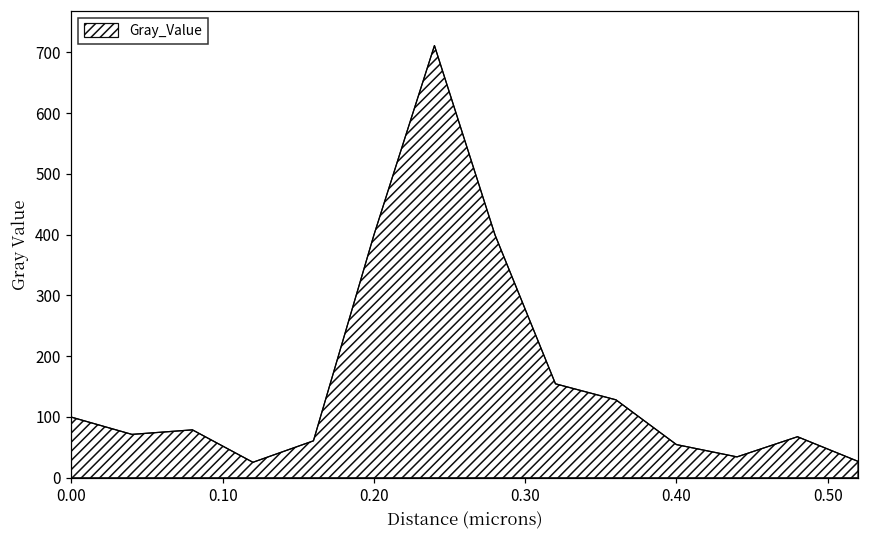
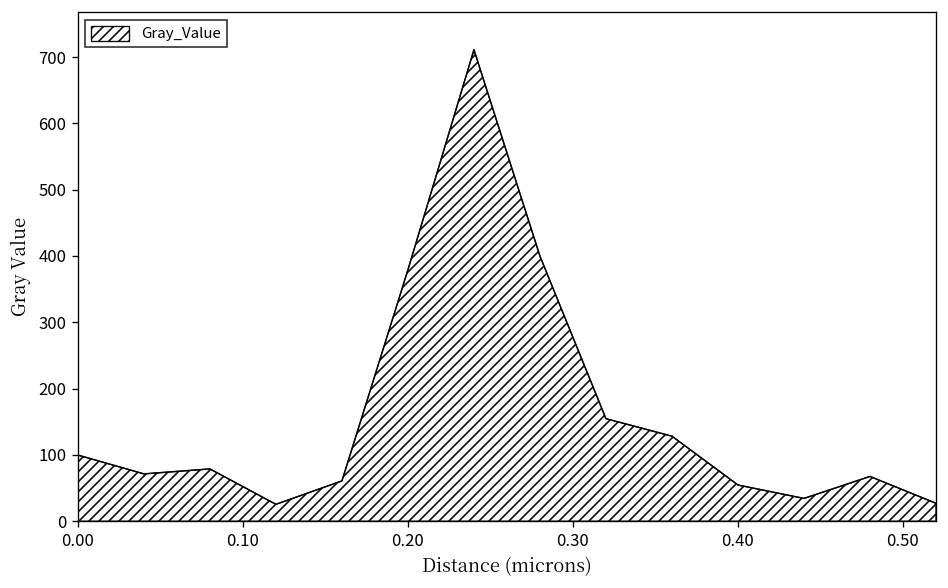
  {
    "0.00": 100,
-   "0.20": 400,
+   "0.20": 380,
    "0.40": 50
  }
